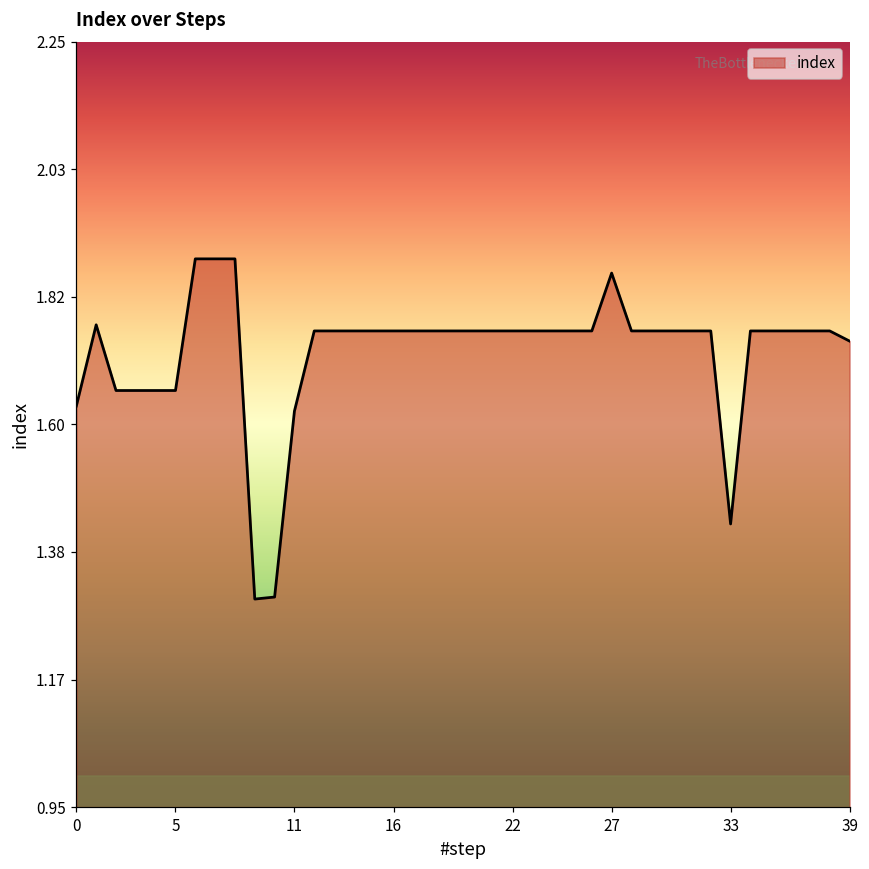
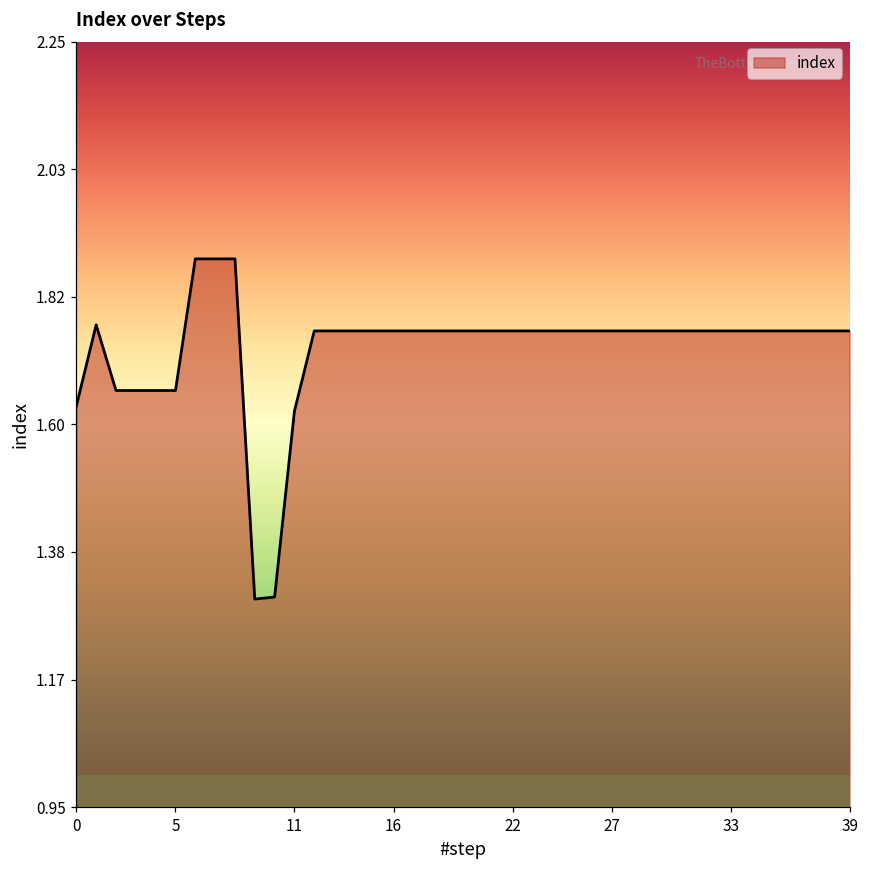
  {
    "0": 1.63,
    "5": 1.66,
    "11": 1.62,
    "16": 1.76,
    "22": 1.76,
-   "27": 1.86,
-   "33": 1.43,
-   "39": 1.74
+   "27": 1.76,
+   "33": 1.76,
+   "39": 1.76
  }
